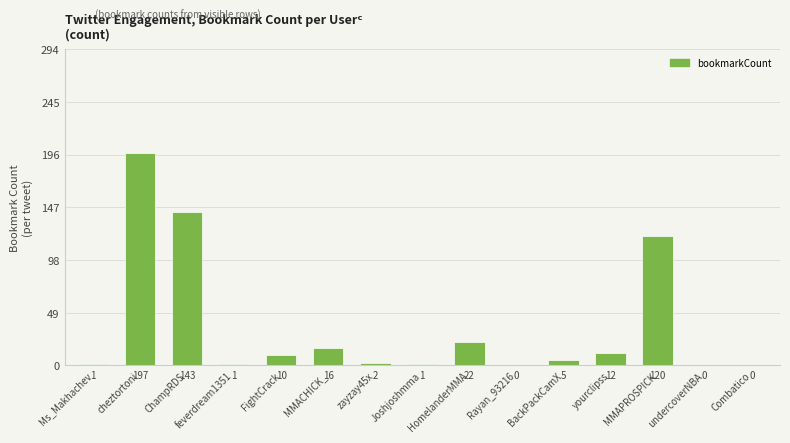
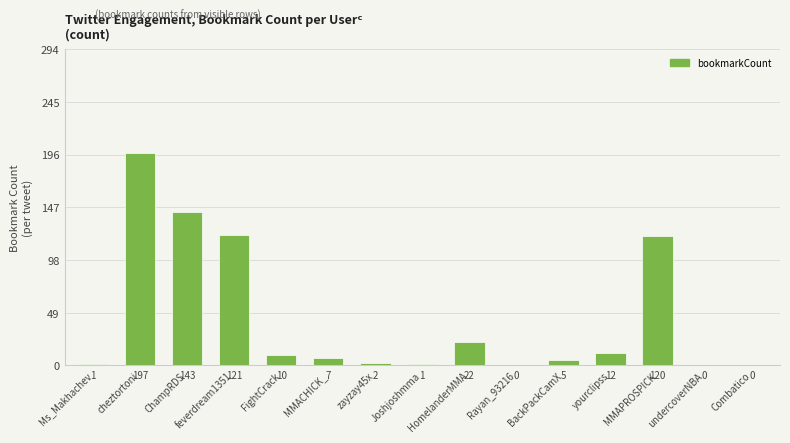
  {
    "Ms_Makhachev": 1,
-   "feverdream1351": 1,
+   "feverdream1351": 121,
    "FightCrack": 10,
-   "MMACHICK_": 16,
+   "MMACHICK_": 7,
    "zayzay45x": 2,
    "Joshjoshmma": 1,
    "Rayan_93216": 0,
    "BackPackCamX": 5,
    "yourclipss": 12,
    "undercoverNBA": 0,
    "Combatico": 0
  }
